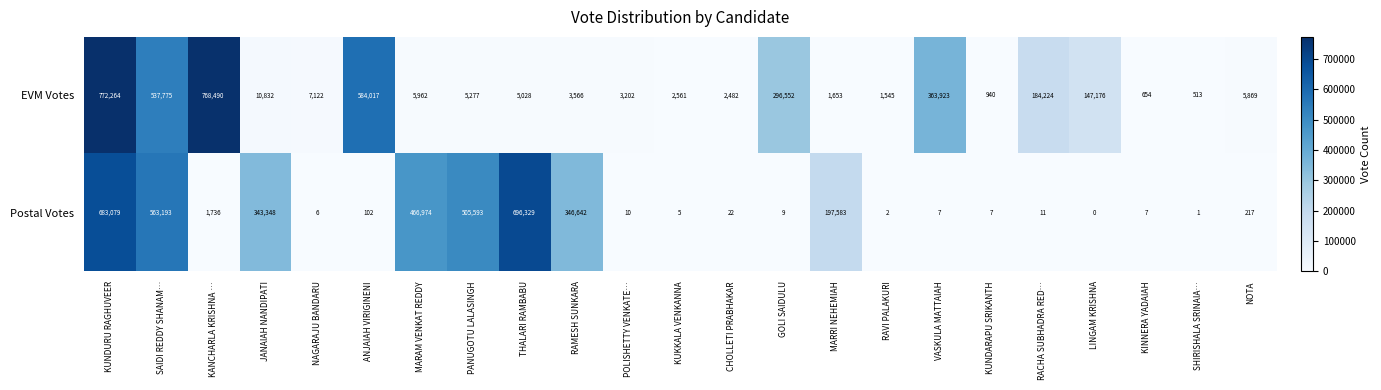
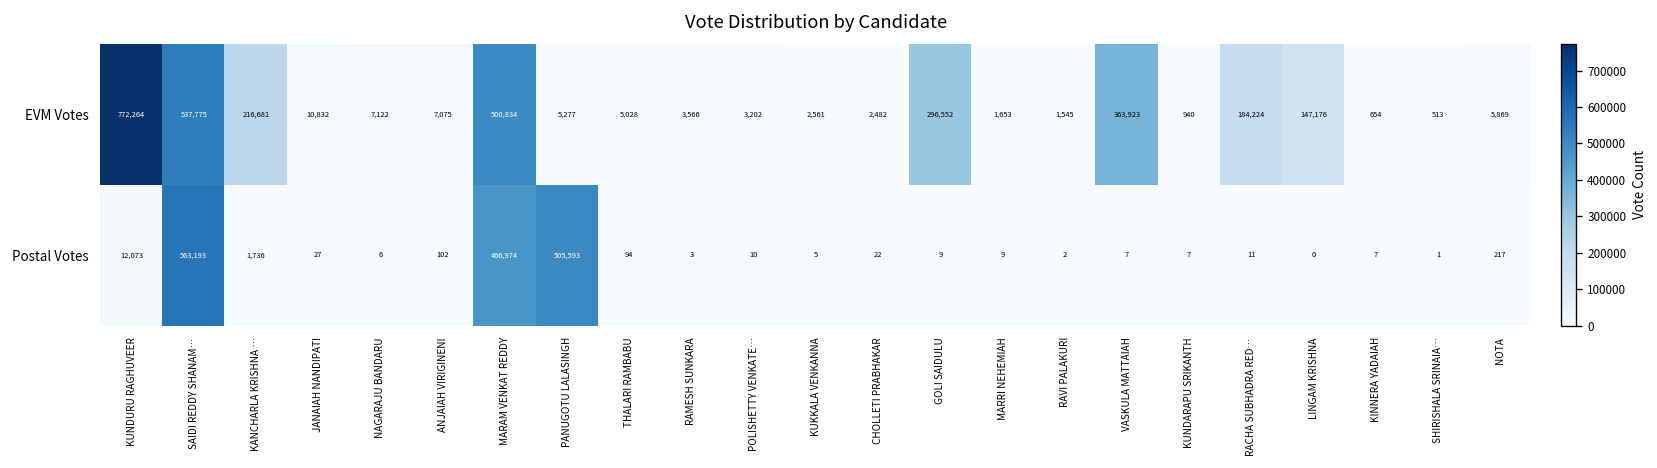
  {
    "EVM Votes": {
      "KUNDURU RAGHUVEER": "772,264",
      "SAIDI REDDY SHANAM…": "537,775",
-     "KANCHARLA KRISHNA …": "768,490",
+     "KANCHARLA KRISHNA …": "216,681",
      "JANAIAH NANDIPATI": "10,832",
      "NAGARAJU BANDARU": "7,122",
-     "ANJAIAH VIRIGINENI": "584,017",
-     "MARAM VENKAT REDDY": "5,962",
+     "ANJAIAH VIRIGINENI": "7,075",
+     "MARAM VENKAT REDDY": "500,834",
      "PANUGOTU LALASINGH": "5,277",
      "THALARI RAMBABU": "5,028",
      "RAMESH SUNKARA": "3,566",
      "POLISHETTY VENKATE…": "3,202",
      "KUKKALA VENKANNA": "2,561",
      "CHOLLETI PRABHAKAR": "2,482",
      "GOLI SAIDULU": "296,552",
      "MARRI NEHEMIAH": "1,653",
      "RAVI PALAKURI": "1,545",
      "VASKULA MATTAIAH": "363,923",
      "KUNDARAPU SRIKANTH": "940",
      "RACHA SUBHADRA RED…": "184,224",
      "LINGAM KRISHNA": "147,176",
      "KINNERA YADAIAH": "654",
      "SHIRISHALA SRINAIA…": "513",
      "NOTA": "5,869"
    },
    "Postal Votes": {
-     "KUNDURU RAGHUVEER": "683,079",
+     "KUNDURU RAGHUVEER": "12,073",
      "SAIDI REDDY SHANAM…": "563,193",
      "KANCHARLA KRISHNA …": "1,736",
-     "JANAIAH NANDIPATI": "343,348",
+     "JANAIAH NANDIPATI": "27",
      "NAGARAJU BANDARU": "6",
      "ANJAIAH VIRIGINENI": "102",
      "MARAM VENKAT REDDY": "466,974",
      "PANUGOTU LALASINGH": "505,593",
-     "THALARI RAMBABU": "696,329",
-     "RAMESH SUNKARA": "346,642",
+     "THALARI RAMBABU": "94",
+     "RAMESH SUNKARA": "3",
      "POLISHETTY VENKATE…": "10",
      "KUKKALA VENKANNA": "5",
      "CHOLLETI PRABHAKAR": "22",
      "GOLI SAIDULU": "9",
-     "MARRI NEHEMIAH": "197,583",
+     "MARRI NEHEMIAH": "9",
      "RAVI PALAKURI": "2",
      "VASKULA MATTAIAH": "7",
      "KUNDARAPU SRIKANTH": "7",
      "RACHA SUBHADRA RED…": "11",
      "LINGAM KRISHNA": "0",
      "KINNERA YADAIAH": "7",
      "SHIRISHALA SRINAIA…": "1",
      "NOTA": "217"
    }
  }
